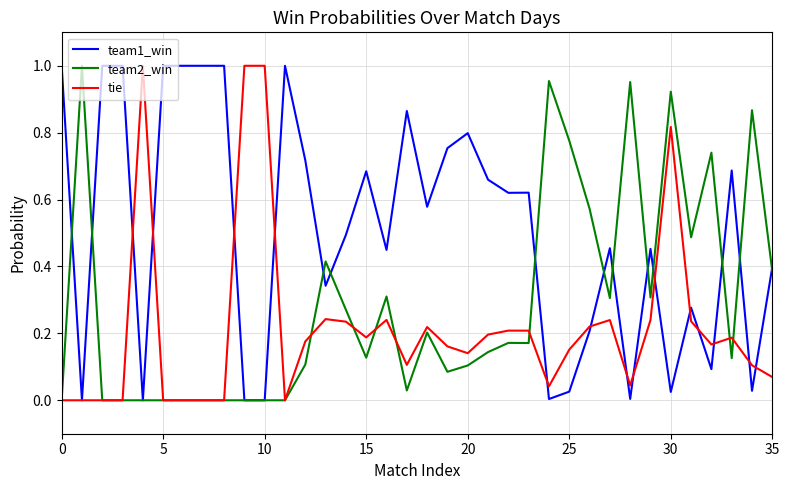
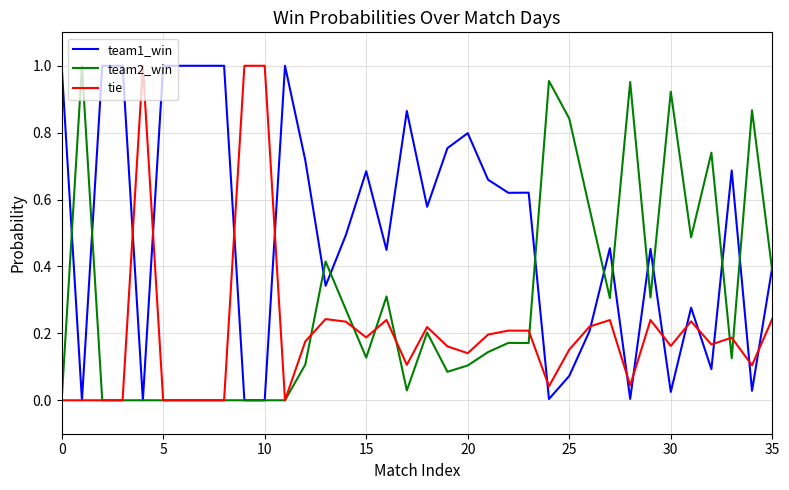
  {
    "team1_win": {
      "0": 1.00,
      "15": 0.68,
      "20": 0.80,
-     "25": 0.03,
+     "25": 0.07,
      "30": 0.02,
      "35": 0.40
    },
    "team2_win": {
      "15": 0.13,
      "20": 0.10,
-     "25": 0.78,
+     "25": 0.84,
      "30": 0.92,
      "35": 0.39
    },
    "tie": {
      "10": 1.00,
      "15": 0.19,
      "20": 0.14,
      "25": 0.15,
-     "30": 0.82,
-     "35": 0.07
+     "30": 0.16,
+     "35": 0.24
    }
  }
